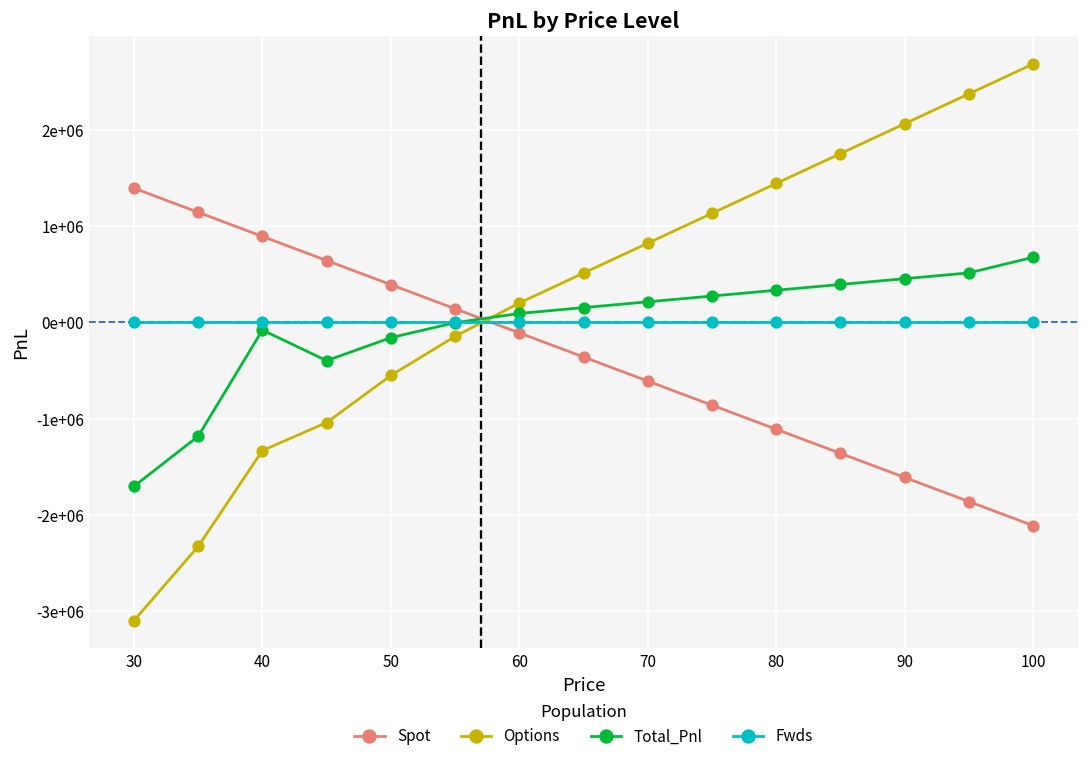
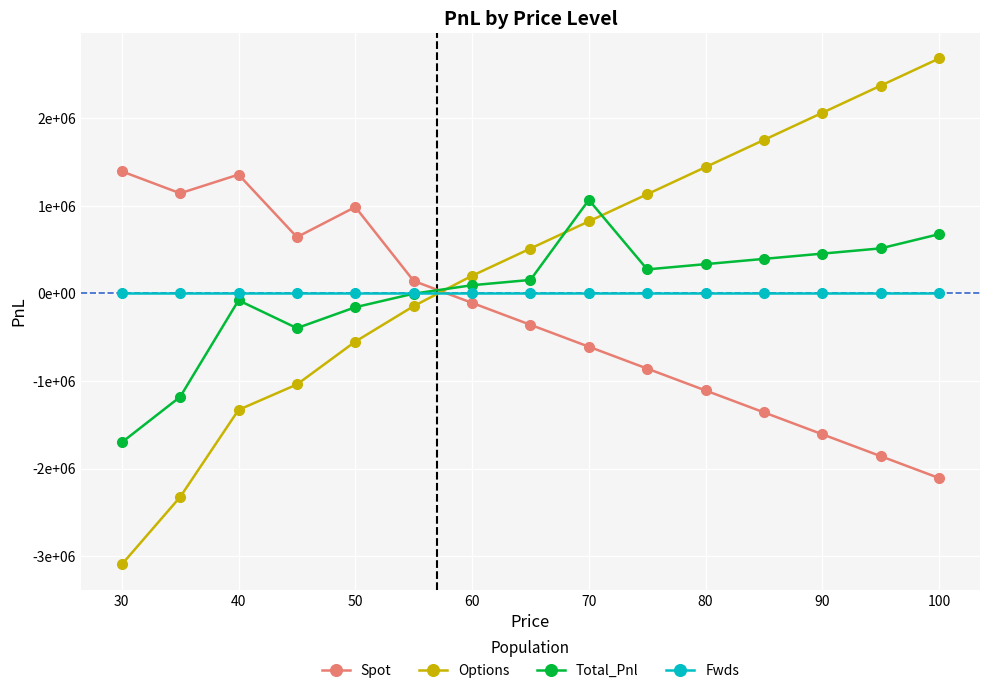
  {
    "Spot": {
      "30": 1400000,
-     "40": 900000,
-     "50": 400000,
+     "40": 1400000,
+     "50": 1000000,
      "60": -100000,
      "70": -600000,
      "80": -1100000,
      "90": -1600000,
      "100": -2100000
    },
    "Options": {
      "30": -3100000,
      "40": -1300000,
      "50": -600000,
      "60": 200000,
      "70": 800000,
      "80": 1400000,
      "90": 2100000,
      "100": 2700000
    },
    "Total_Pnl": {
      "30": -1700000,
      "40": -100000,
      "50": -200000,
      "60": 100000,
-     "70": 200000,
+     "70": 1100000,
      "80": 300000,
      "90": 500000,
      "100": 700000
    },
    "Fwds": {
      "30": 0,
      "40": 0,
      "50": 0,
      "60": 0,
      "70": 0,
      "80": 0,
      "90": 0,
      "100": 0
    }
  }
